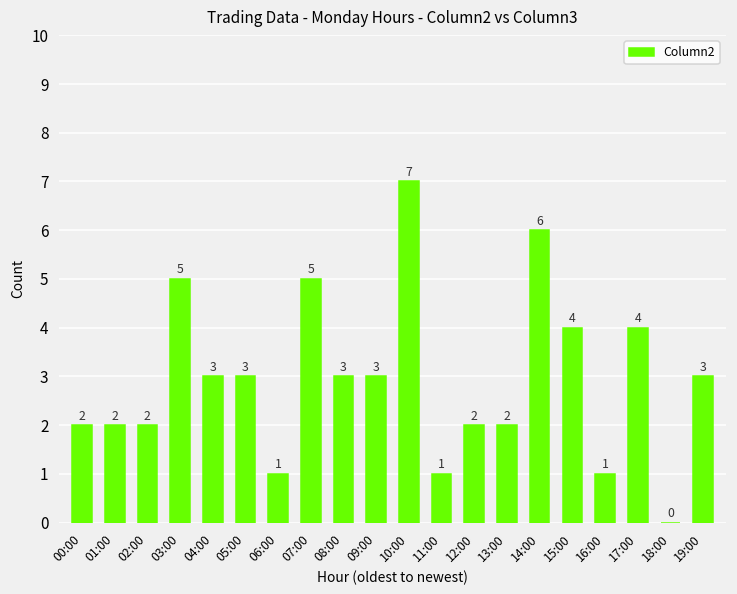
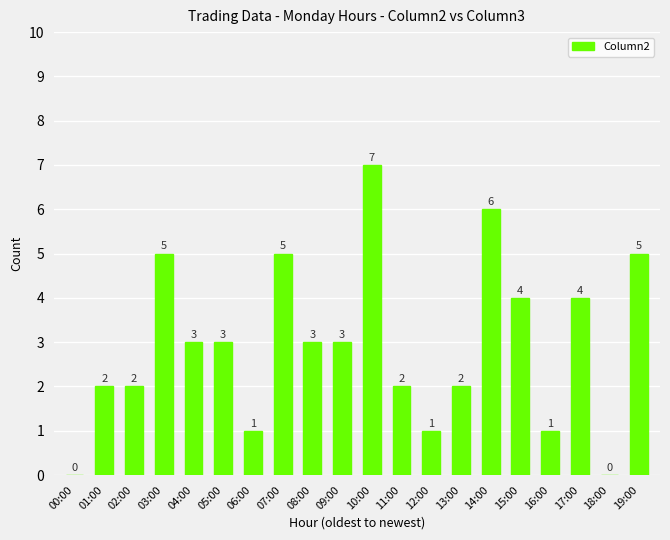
  {
-   "00:00": 2,
+   "00:00": 0,
    "01:00": 2,
    "02:00": 2,
    "03:00": 5,
    "04:00": 3,
    "05:00": 3,
    "06:00": 1,
    "07:00": 5,
    "08:00": 3,
    "09:00": 3,
    "10:00": 7,
-   "11:00": 1,
-   "12:00": 2,
+   "11:00": 2,
+   "12:00": 1,
    "13:00": 2,
    "14:00": 6,
    "15:00": 4,
    "16:00": 1,
    "17:00": 4,
    "18:00": 0,
-   "19:00": 3
+   "19:00": 5
  }
